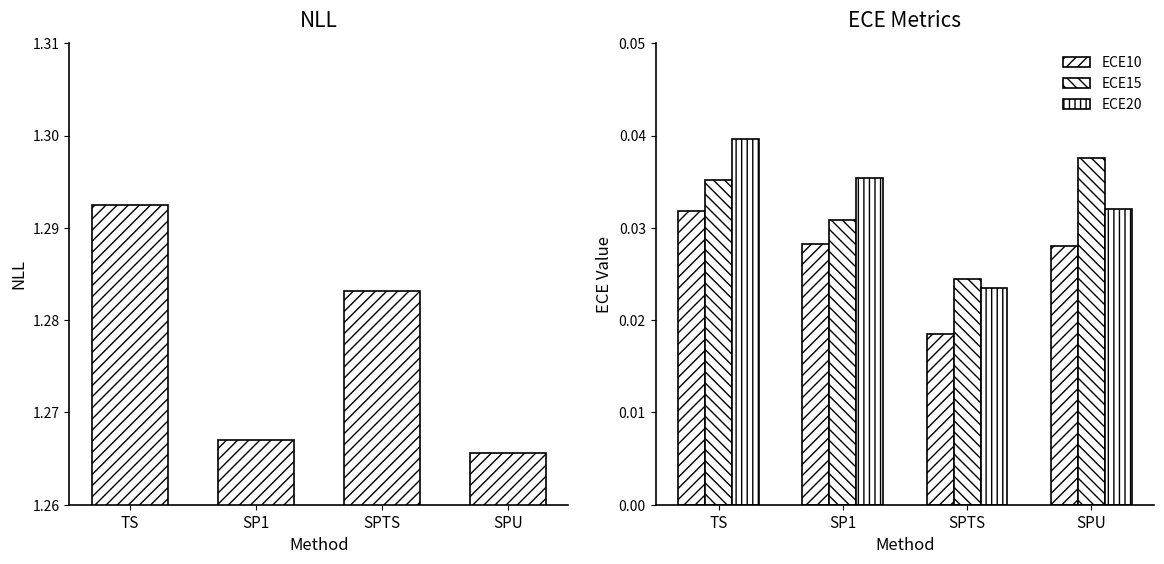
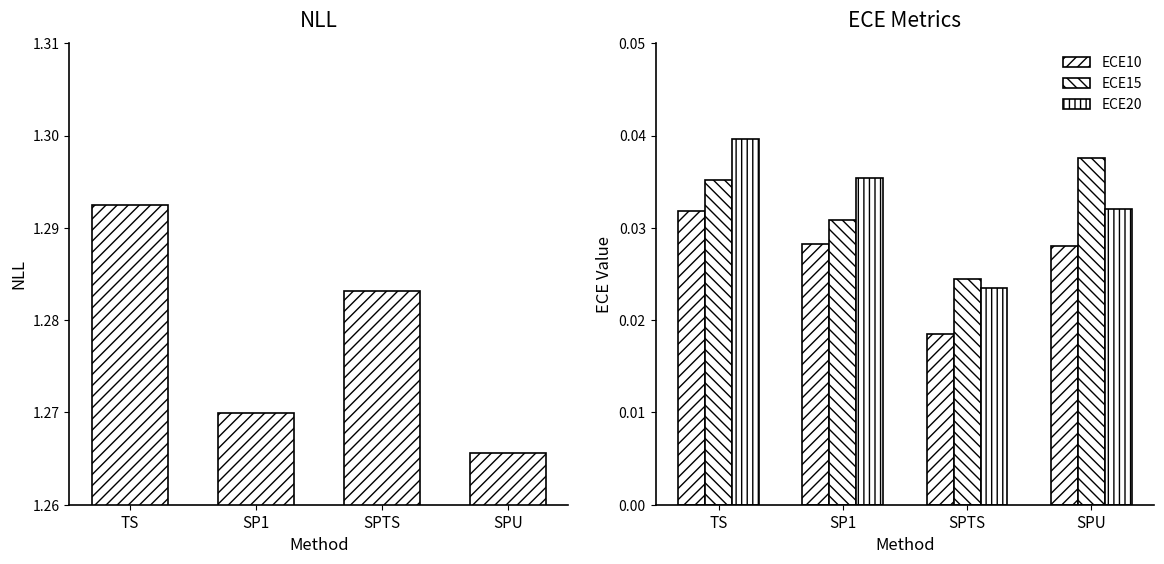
  {
    "NLL": {
      "TS": 1.292,
-     "SP1": 1.267,
+     "SP1": 1.270,
      "SPTS": 1.283,
      "SPU": 1.266
    }
  }
